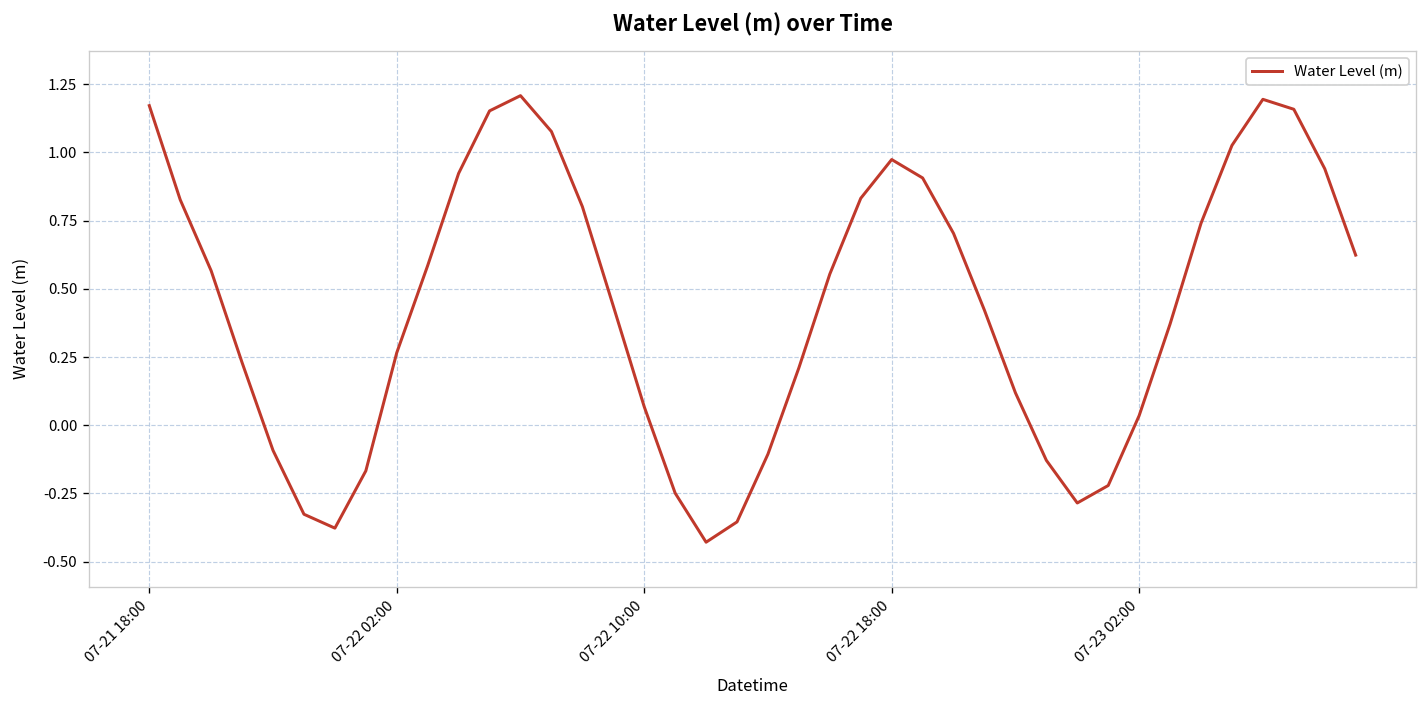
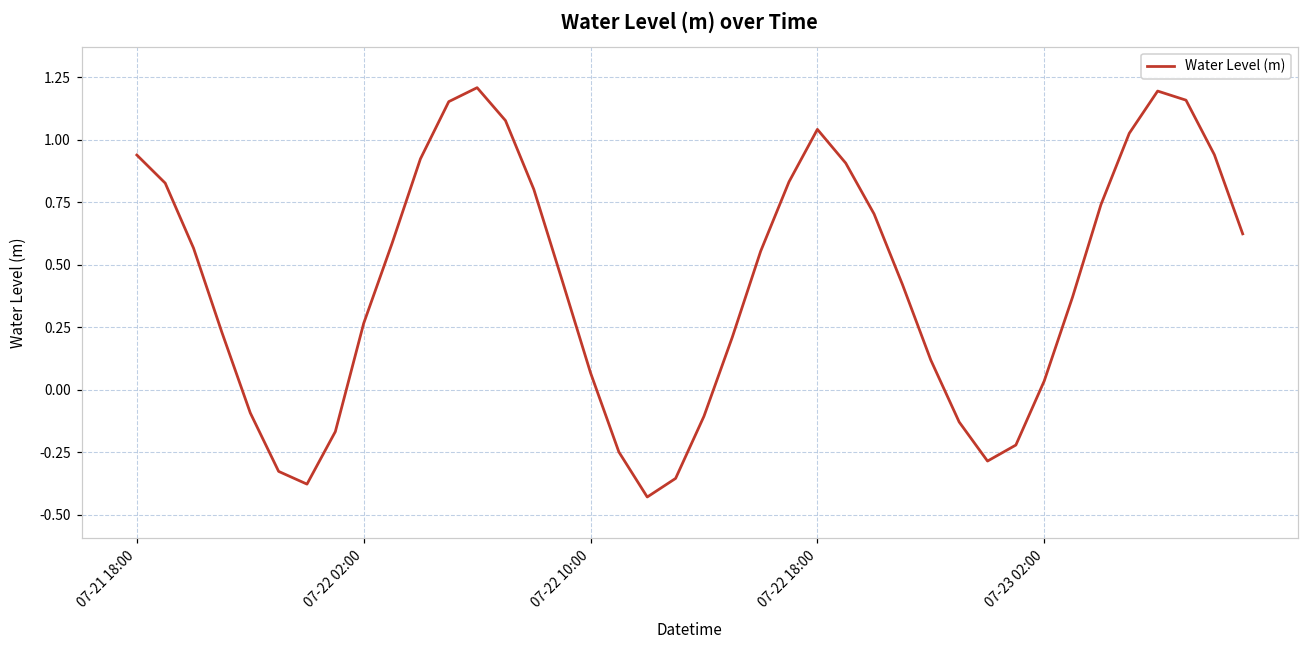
  {
-   "07-21 18:00": 1.17,
+   "07-21 18:00": 0.94,
    "07-22 02:00": 0.27,
    "07-22 10:00": 0.07,
-   "07-22 18:00": 0.97,
+   "07-22 18:00": 1.04,
    "07-23 02:00": 0.04
  }
